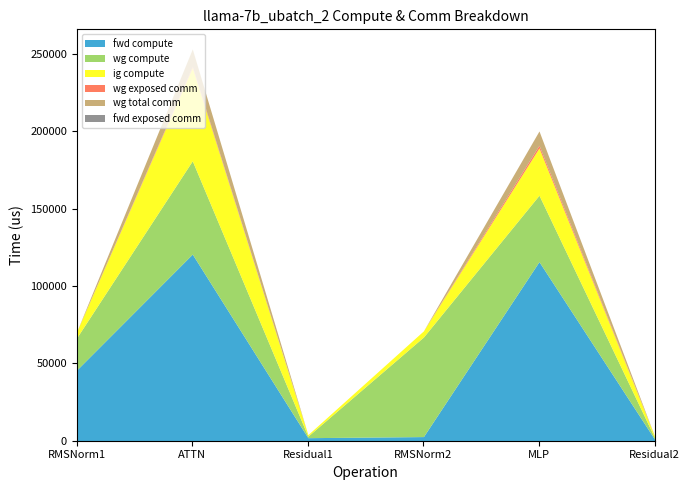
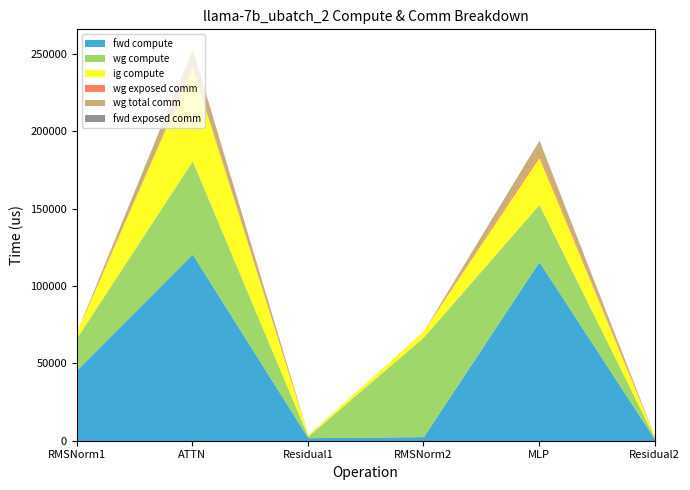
  {
    "fwd compute": {
      "RMSNorm1": 46000,
      "ATTN": 121000,
      "RMSNorm2": 3000,
      "MLP": 116000
    },
    "wg compute": {
      "RMSNorm1": 21000,
      "ATTN": 60000,
      "RMSNorm2": 64000,
-     "MLP": 43000
+     "MLP": 37000
    },
    "ig compute": {
      "MLP": 31000
    },
    "wg exposed comm": {
      "MLP": 2000
    }
  }
